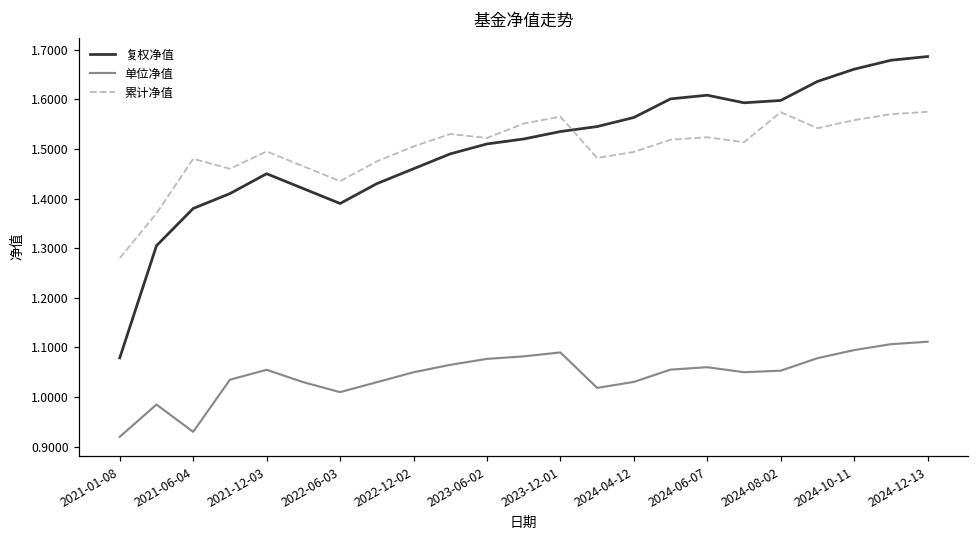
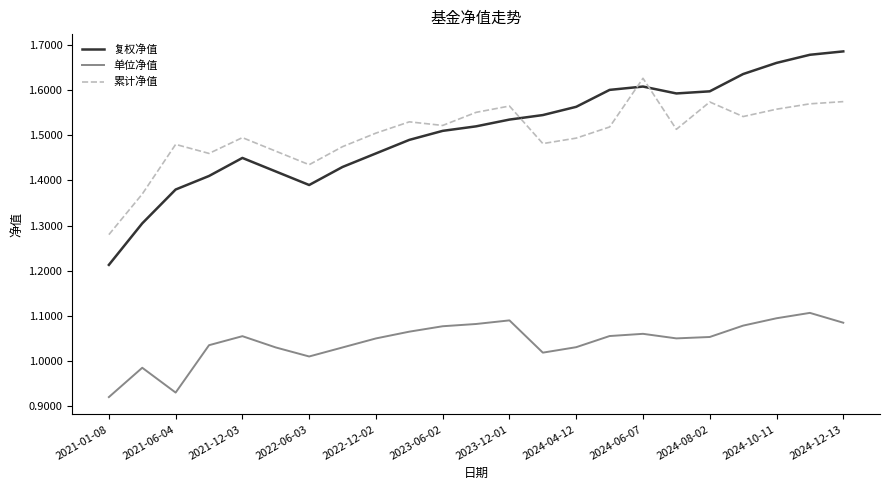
  {
    "复权净值": {
-     "2021-01-08": 1.08,
+     "2021-01-08": 1.21,
      "2021-06-04": 1.38,
      "2021-12-03": 1.45,
      "2022-06-03": 1.39,
      "2022-12-02": 1.46,
      "2023-06-02": 1.51,
      "2023-12-01": 1.54,
      "2024-04-12": 1.56,
      "2024-06-07": 1.61,
      "2024-08-02": 1.60,
      "2024-10-11": 1.66,
      "2024-12-13": 1.69
    },
    "单位净值": {
      "2021-01-08": 0.92,
      "2021-06-04": 0.93,
      "2021-12-03": 1.06,
      "2022-06-03": 1.01,
      "2022-12-02": 1.05,
      "2023-06-02": 1.08,
      "2023-12-01": 1.09,
      "2024-04-12": 1.03,
      "2024-06-07": 1.06,
      "2024-08-02": 1.05,
      "2024-10-11": 1.09,
-     "2024-12-13": 1.11
+     "2024-12-13": 1.08
    },
    "累计净值": {
      "2021-01-08": 1.28,
      "2021-06-04": 1.48,
      "2021-12-03": 1.50,
      "2022-06-03": 1.44,
      "2022-12-02": 1.51,
      "2023-06-02": 1.52,
      "2023-12-01": 1.57,
      "2024-04-12": 1.49,
-     "2024-06-07": 1.52,
+     "2024-06-07": 1.63,
      "2024-08-02": 1.57,
      "2024-10-11": 1.56,
      "2024-12-13": 1.57
    }
  }
